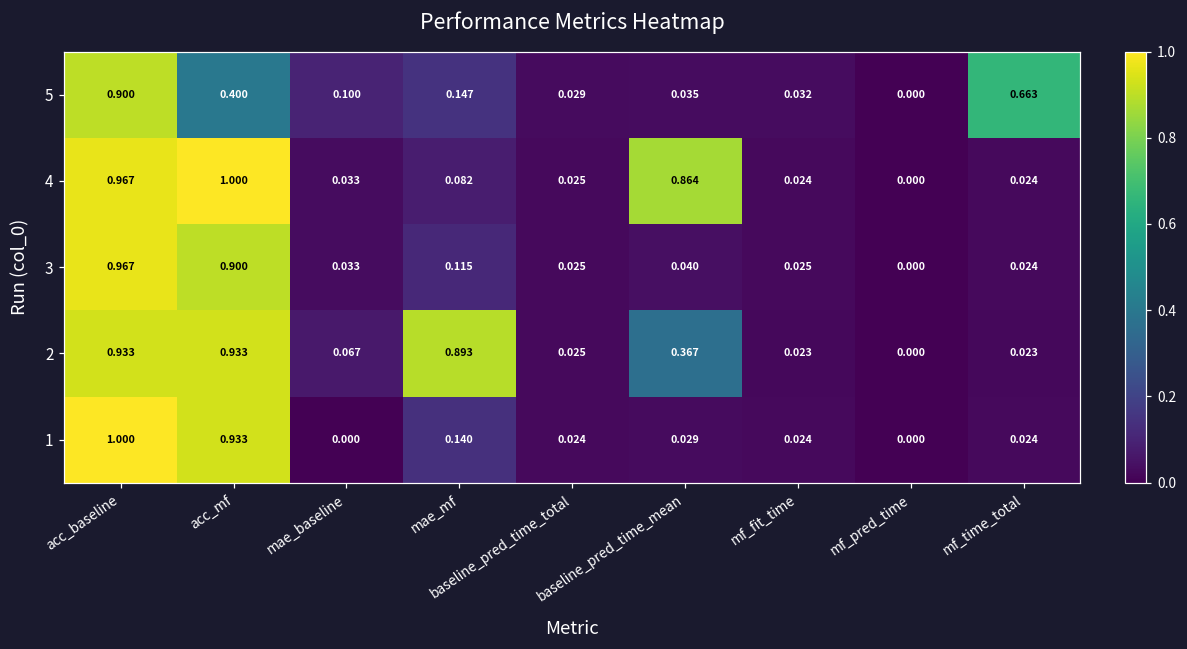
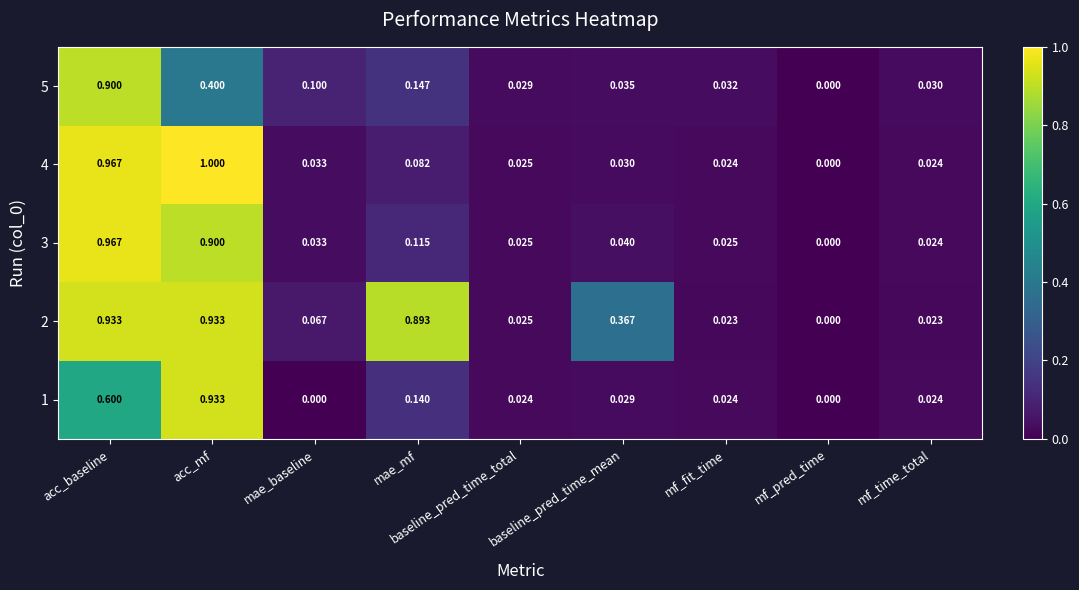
  {
    "5": {
      "acc_baseline": 0.900,
      "acc_mf": 0.400,
      "mae_baseline": 0.100,
      "mae_mf": 0.147,
      "baseline_pred_time_total": 0.029,
      "baseline_pred_time_mean": 0.035,
      "mf_fit_time": 0.032,
      "mf_pred_time": 0.000,
-     "mf_time_total": 0.663
+     "mf_time_total": 0.030
    },
    "4": {
      "acc_baseline": 0.967,
      "acc_mf": 1.000,
      "mae_baseline": 0.033,
      "mae_mf": 0.082,
      "baseline_pred_time_total": 0.025,
-     "baseline_pred_time_mean": 0.864,
+     "baseline_pred_time_mean": 0.030,
      "mf_fit_time": 0.024,
      "mf_pred_time": 0.000,
      "mf_time_total": 0.024
    },
    "3": {
      "acc_baseline": 0.967,
      "acc_mf": 0.900,
      "mae_baseline": 0.033,
      "mae_mf": 0.115,
      "baseline_pred_time_total": 0.025,
      "baseline_pred_time_mean": 0.040,
      "mf_fit_time": 0.025,
      "mf_pred_time": 0.000,
      "mf_time_total": 0.024
    },
    "2": {
      "acc_baseline": 0.933,
      "acc_mf": 0.933,
      "mae_baseline": 0.067,
      "mae_mf": 0.893,
      "baseline_pred_time_total": 0.025,
      "baseline_pred_time_mean": 0.367,
      "mf_fit_time": 0.023,
      "mf_pred_time": 0.000,
      "mf_time_total": 0.023
    },
    "1": {
-     "acc_baseline": 1.000,
+     "acc_baseline": 0.600,
      "acc_mf": 0.933,
      "mae_baseline": 0.000,
      "mae_mf": 0.140,
      "baseline_pred_time_total": 0.024,
      "baseline_pred_time_mean": 0.029,
      "mf_fit_time": 0.024,
      "mf_pred_time": 0.000,
      "mf_time_total": 0.024
    }
  }
